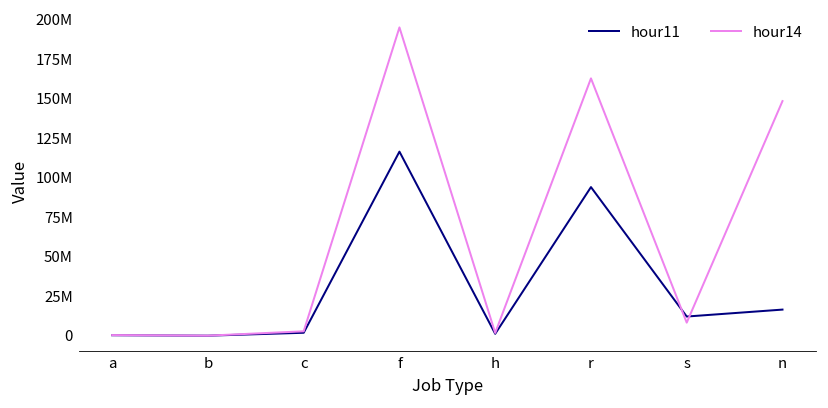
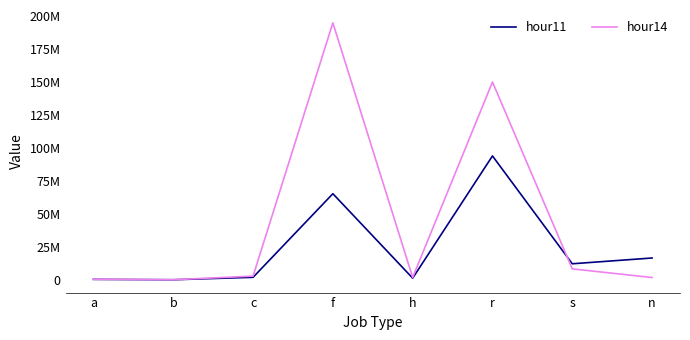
  {
    "hour11": {
-     "f": 117000000,
+     "f": 65000000,
      "r": 94000000,
      "s": 12000000,
      "n": 17000000
    },
    "hour14": {
      "f": 195000000,
-     "r": 163000000,
+     "r": 150000000,
      "s": 8000000,
-     "n": 149000000
+     "n": 2000000
    }
  }
